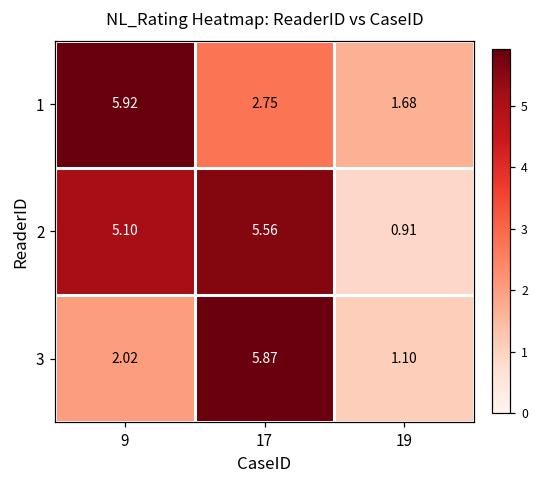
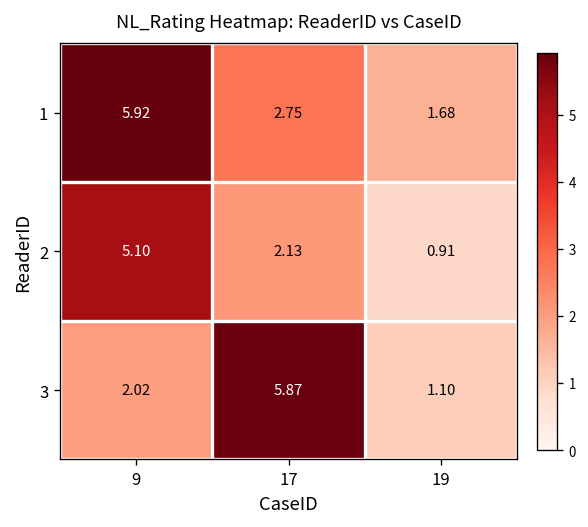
  {
    "1": {
      "9": 5.92,
      "17": 2.75,
      "19": 1.68
    },
    "2": {
      "9": 5.10,
-     "17": 5.56,
+     "17": 2.13,
      "19": 0.91
    },
    "3": {
      "9": 2.02,
      "17": 5.87,
      "19": 1.10
    }
  }
